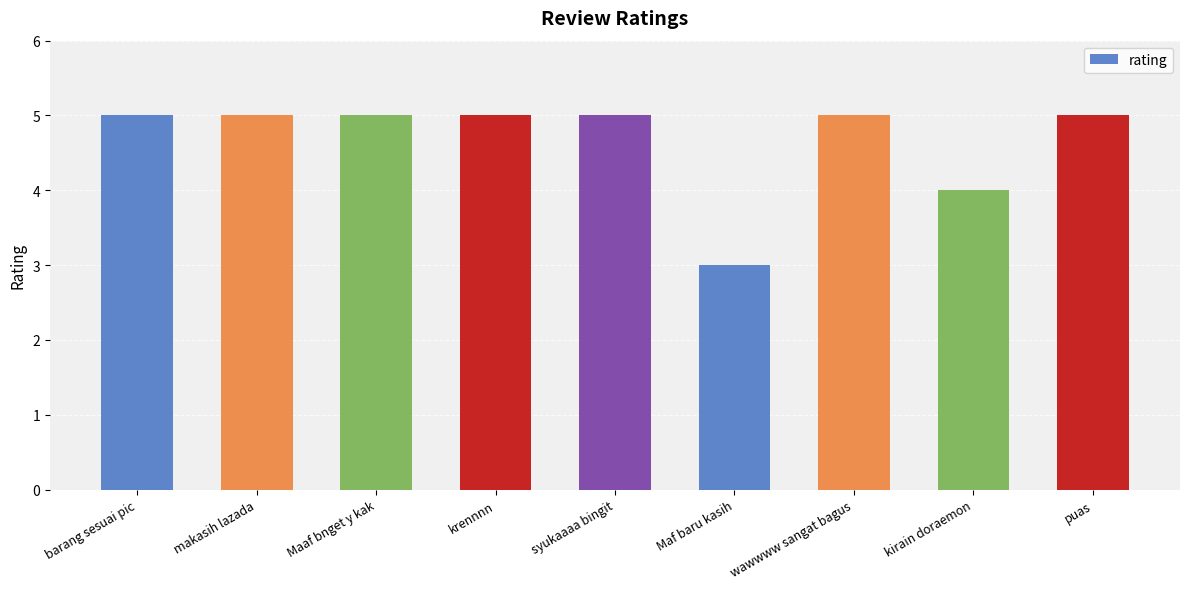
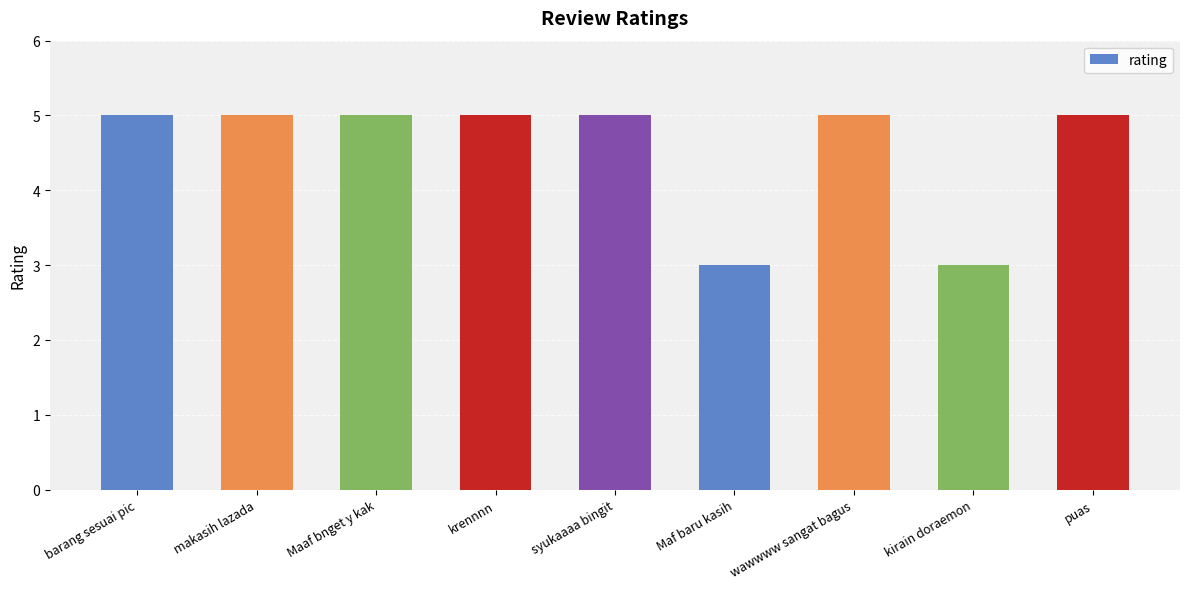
  {
    "barang sesuai pic": 5,
    "makasih lazada": 5,
    "Maaf bnget y kak": 5,
    "krennnn": 5,
    "syukaaaa bingit": 5,
    "Maf baru kasih": 3,
    "wawwww sangat bagus": 5,
-   "kirain doraemon": 4,
+   "kirain doraemon": 3,
    "puas": 5
  }
